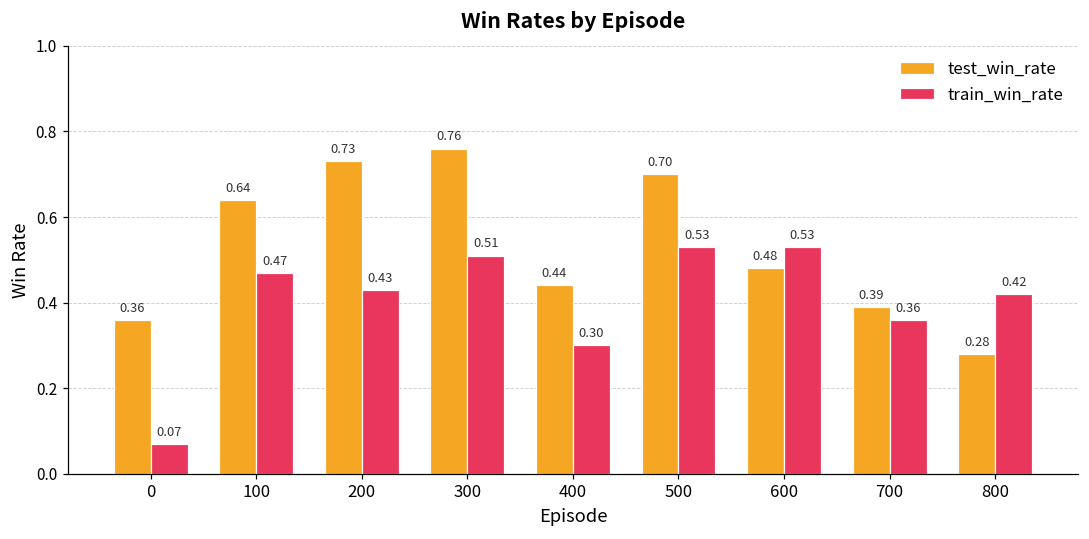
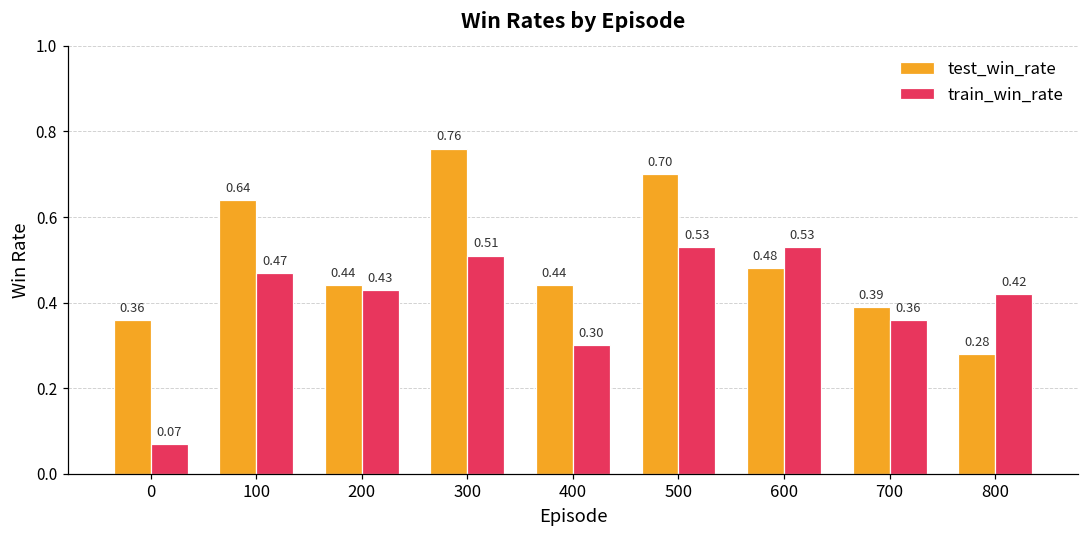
  {
    "test_win_rate": {
      "0": 0.36,
      "100": 0.64,
-     "200": 0.73,
+     "200": 0.44,
      "300": 0.76,
      "400": 0.44,
      "500": 0.70,
      "600": 0.48,
      "700": 0.39,
      "800": 0.28
    },
    "train_win_rate": {
      "0": 0.07,
      "100": 0.47,
      "200": 0.43,
      "300": 0.51,
      "400": 0.30,
      "500": 0.53,
      "600": 0.53,
      "700": 0.36,
      "800": 0.42
    }
  }
